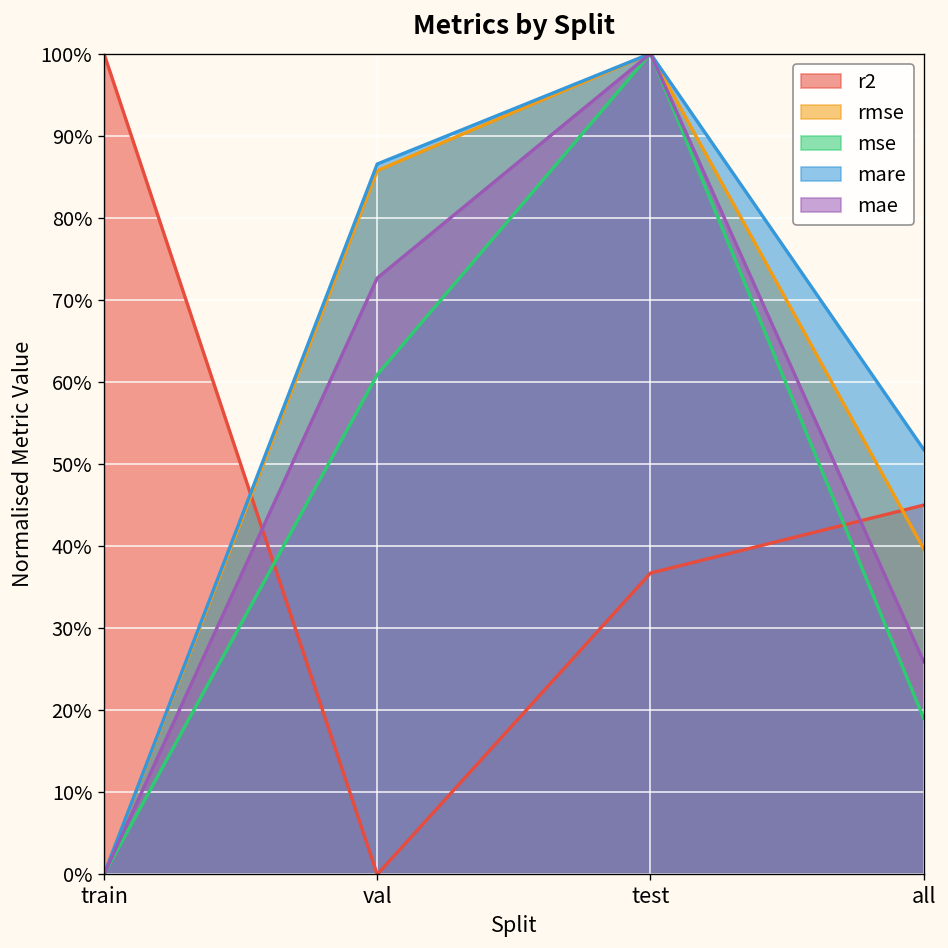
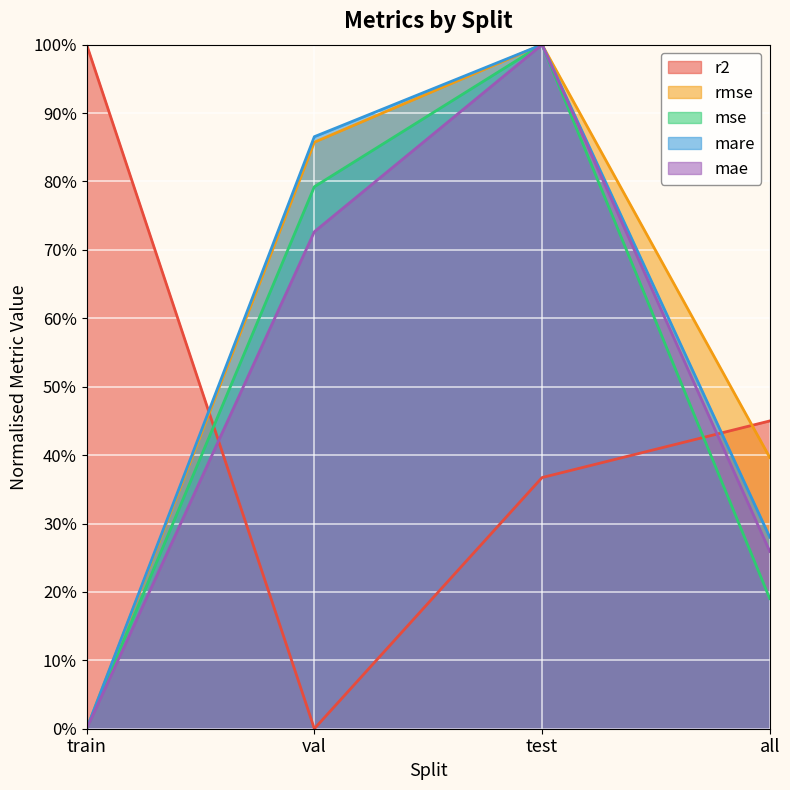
  {
    "r2": {
      "train": "100%",
      "val": "0%",
      "test": "37%",
      "all": "45%"
    },
    "rmse": {
      "val": "86%",
      "all": "40%"
    },
    "mse": {
-     "val": "61%",
+     "val": "79%",
      "all": "19%"
    },
    "mare": {
      "val": "87%",
-     "all": "52%"
+     "all": "28%"
    },
    "mae": {
      "val": "73%",
      "all": "26%"
    }
  }
